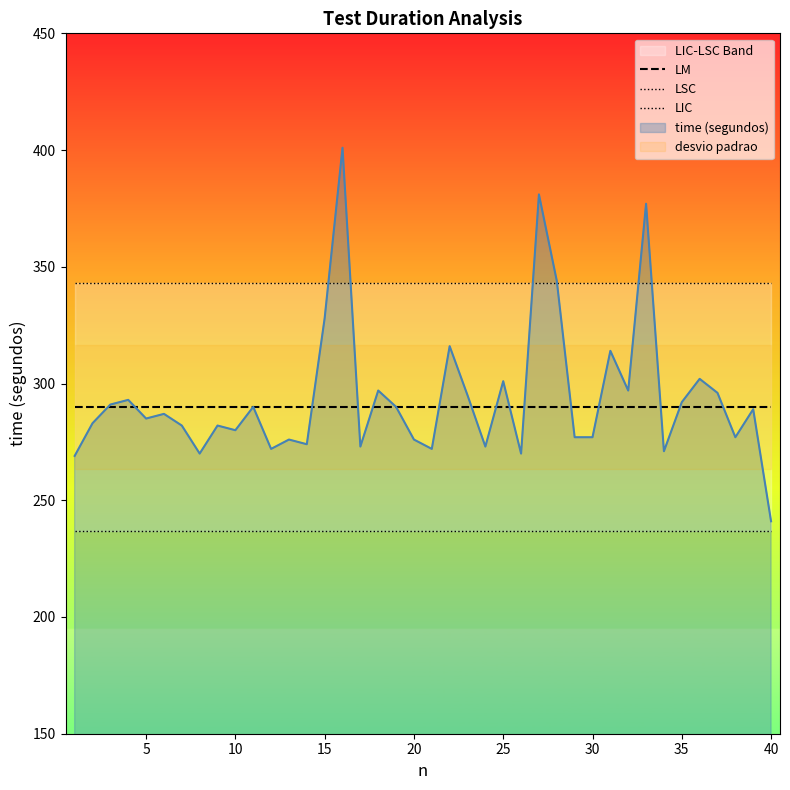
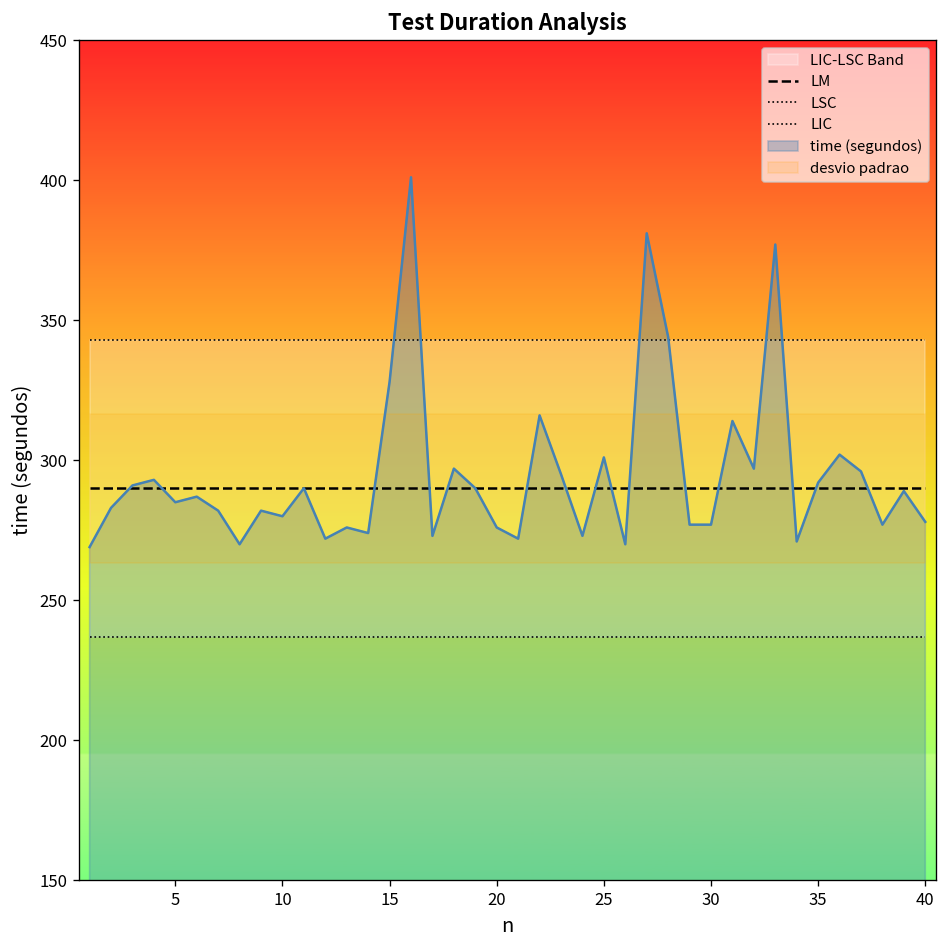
  {
    "LIC-LSC Band": {
      "5": 343,
      "10": 343,
      "15": 343,
      "20": 343,
      "25": 343,
      "30": 343,
      "35": 343,
      "40": 343
    },
    "time (segundos)": {
      "5": 285,
      "10": 280,
      "15": 328,
      "20": 276,
      "25": 301,
      "30": 277,
      "35": 292,
-     "40": 241
+     "40": 278
    },
    "desvio padrao": {
      "5": 317,
      "10": 317,
      "15": 317,
      "20": 317,
      "25": 317,
      "30": 317,
      "35": 317,
      "40": 317
    }
  }
